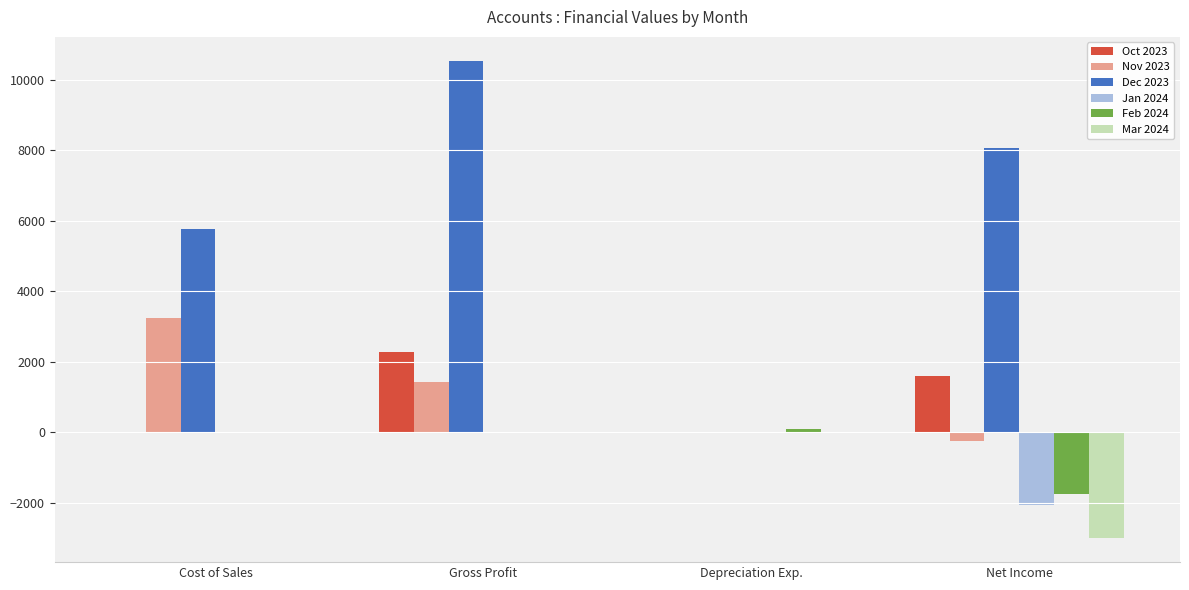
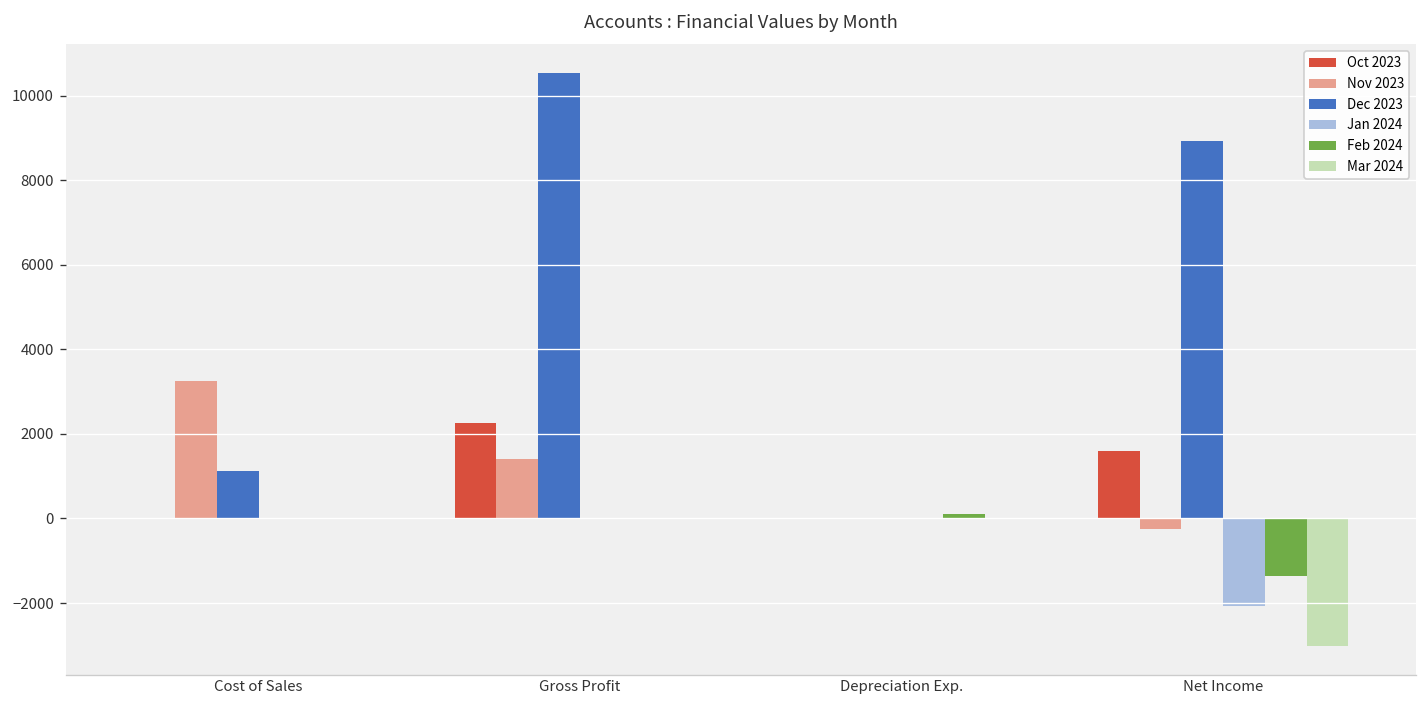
  {
    "Oct 2023": {
      "Cost of Sales": 0,
      "Gross Profit": 2300,
      "Depreciation Exp.": 0,
      "Net Income": 1600
    },
    "Nov 2023": {
      "Cost of Sales": 3300,
      "Gross Profit": 1400,
      "Depreciation Exp.": 0,
      "Net Income": -200
    },
    "Dec 2023": {
-     "Cost of Sales": 5800,
+     "Cost of Sales": 1100,
      "Gross Profit": 10500,
      "Depreciation Exp.": 0,
-     "Net Income": 8100
+     "Net Income": 8900
    },
    "Jan 2024": {
      "Cost of Sales": 0,
      "Gross Profit": 0,
      "Depreciation Exp.": 0,
      "Net Income": -2100
    },
    "Feb 2024": {
      "Cost of Sales": 0,
      "Gross Profit": 0,
      "Depreciation Exp.": 100,
-     "Net Income": -1800
+     "Net Income": -1300
    },
    "Mar 2024": {
      "Cost of Sales": 0,
      "Gross Profit": 0,
      "Depreciation Exp.": 0,
      "Net Income": -3000
    }
  }
